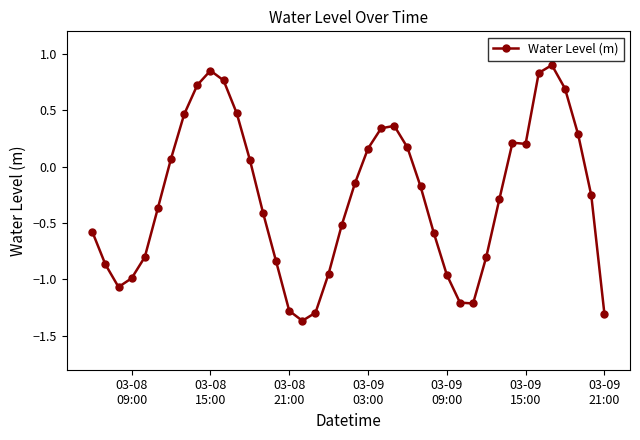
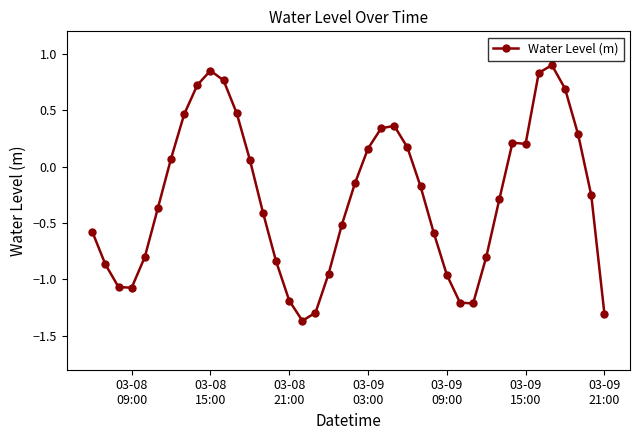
  {
-   "03-08 09:00": -0.99,
+   "03-08 09:00": -1.07,
    "03-08 15:00": 0.85,
-   "03-08 21:00": -1.28,
+   "03-08 21:00": -1.19,
    "03-09 03:00": 0.16,
    "03-09 09:00": -0.96,
    "03-09 15:00": 0.20,
    "03-09 21:00": -1.30
  }
